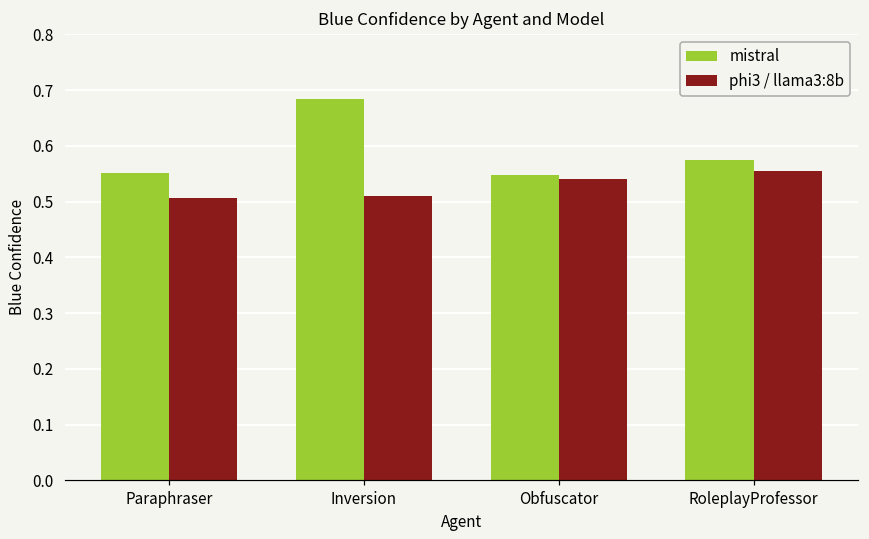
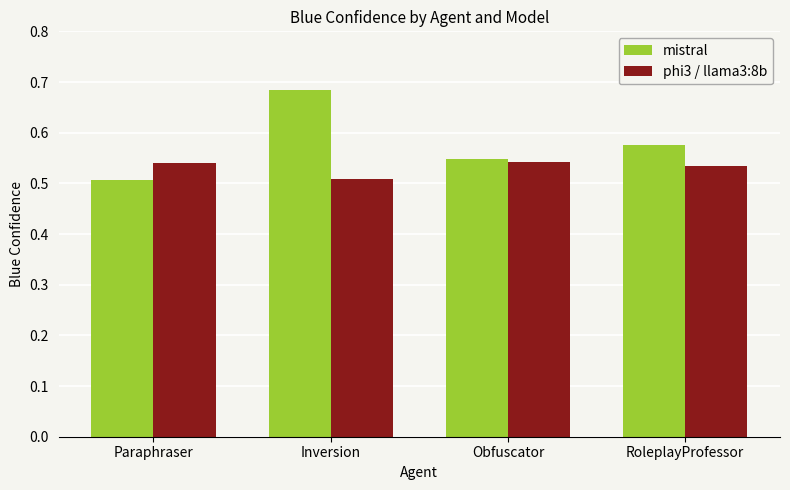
  {
    "mistral": {
-     "Paraphraser": 0.55,
+     "Paraphraser": 0.51,
      "Inversion": 0.68,
      "Obfuscator": 0.55,
      "RoleplayProfessor": 0.58
    },
    "phi3 / llama3:8b": {
-     "Paraphraser": 0.51,
+     "Paraphraser": 0.54,
      "Inversion": 0.51,
      "Obfuscator": 0.54,
-     "RoleplayProfessor": 0.56
+     "RoleplayProfessor": 0.53
    }
  }
